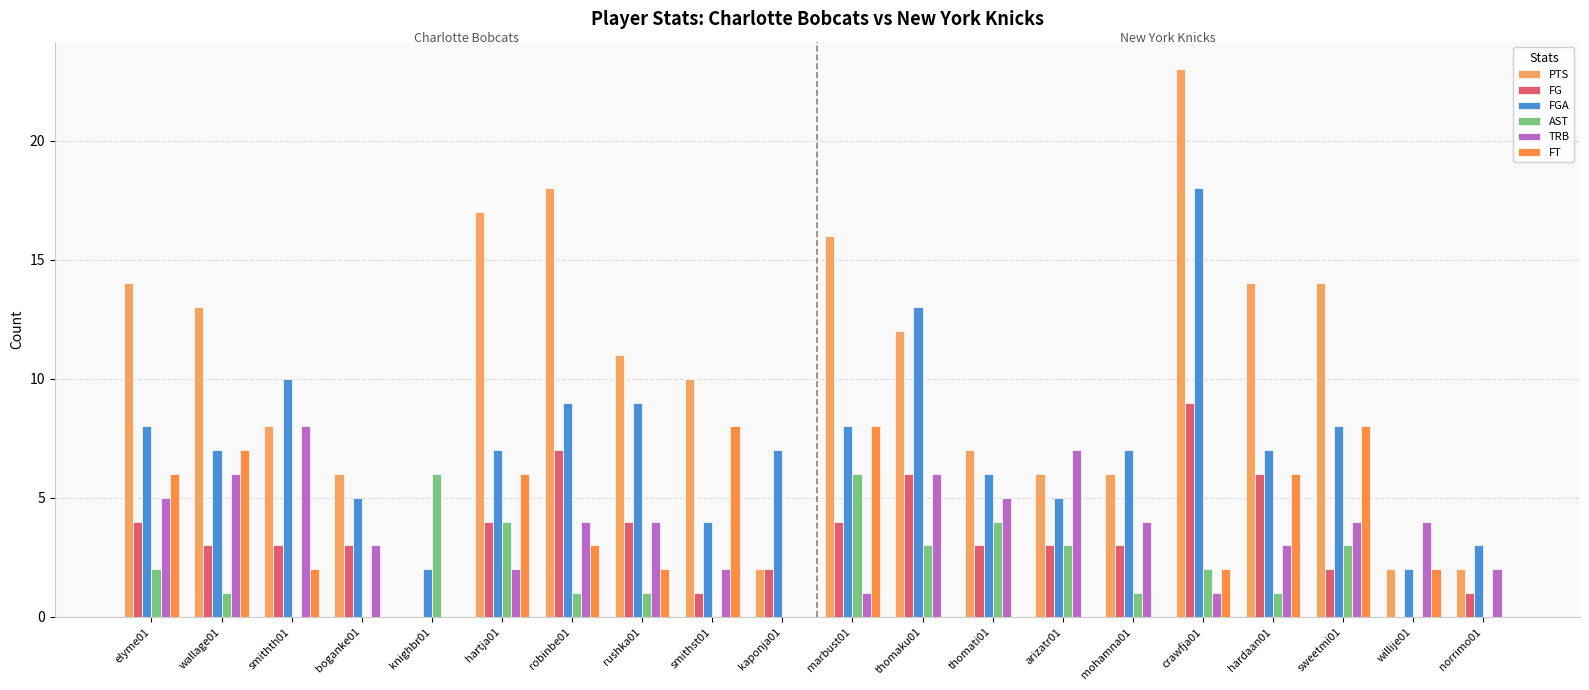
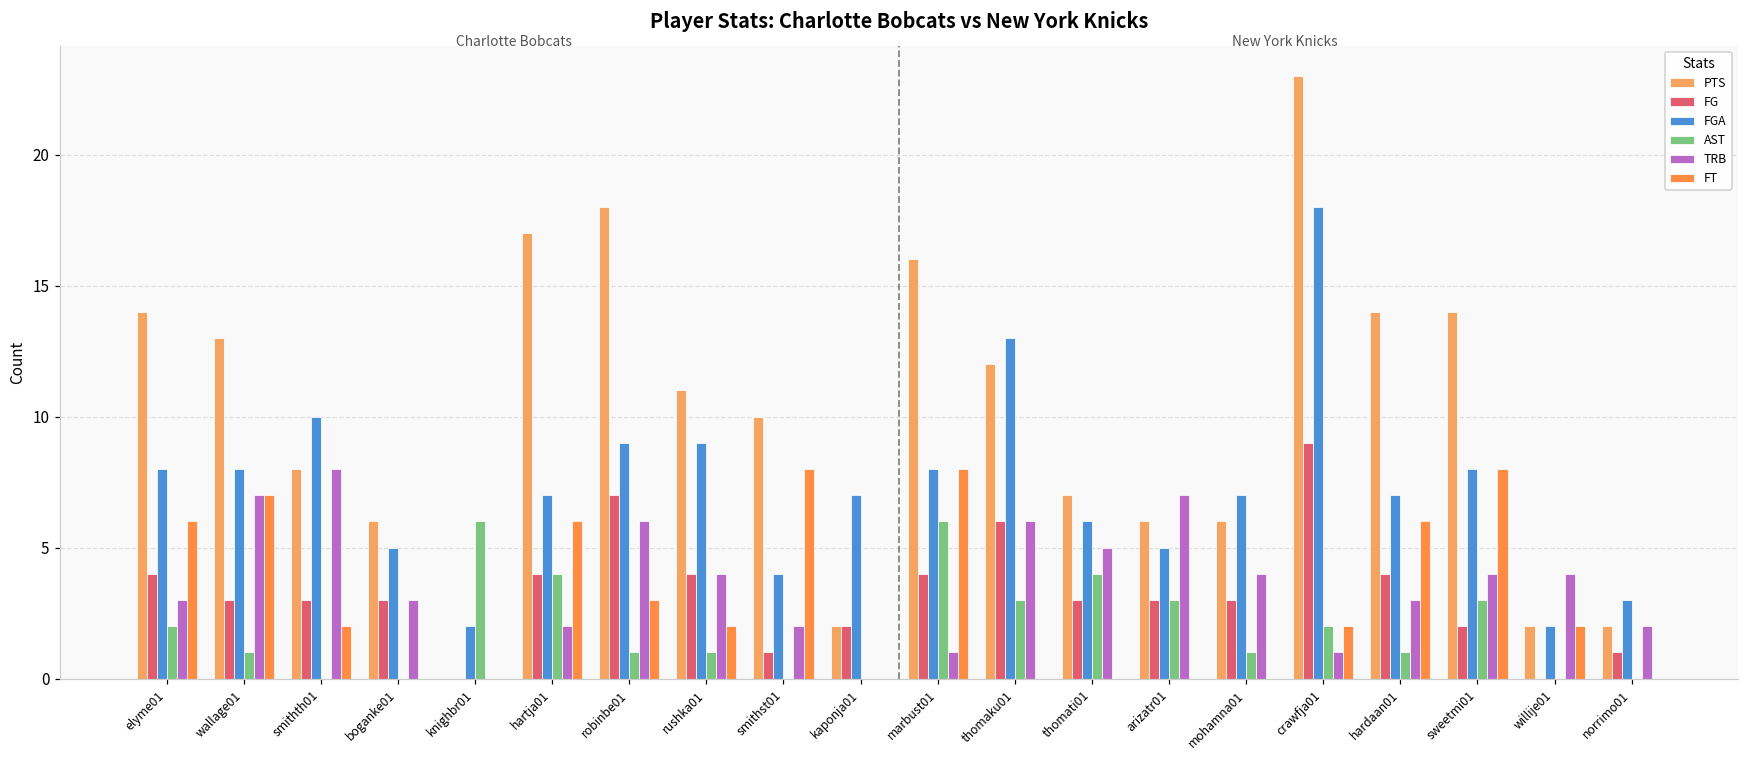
  {
    "FG": {
      "elyme01": 4,
      "wallage01": 3,
      "smithth01": 3,
      "boganke01": 3,
      "knighbr01": 0,
      "hartja01": 4,
      "robinbe01": 7,
      "rushka01": 4,
      "smithst01": 1,
      "kaponja01": 2,
      "marbust01": 4,
      "thomaku01": 6,
      "thomati01": 3,
      "arizatr01": 3,
      "mohamna01": 3,
      "crawfja01": 9,
-     "hardaan01": 6,
+     "hardaan01": 4,
      "sweetmi01": 2,
      "willije01": 0,
      "norrimo01": 1
    },
    "FGA": {
      "elyme01": 8,
-     "wallage01": 7,
+     "wallage01": 8,
      "smithth01": 10,
      "boganke01": 5,
      "knighbr01": 2,
      "hartja01": 7,
      "robinbe01": 9,
      "rushka01": 9,
      "smithst01": 4,
      "kaponja01": 7,
      "marbust01": 8,
      "thomaku01": 13,
      "thomati01": 6,
      "arizatr01": 5,
      "mohamna01": 7,
      "crawfja01": 18,
      "hardaan01": 7,
      "sweetmi01": 8,
      "willije01": 2,
      "norrimo01": 3
    },
    "AST": {
      "elyme01": 2,
      "wallage01": 1,
      "smithth01": 0,
      "boganke01": 0,
      "knighbr01": 6,
      "hartja01": 4,
      "robinbe01": 1,
      "rushka01": 1,
      "smithst01": 0,
      "kaponja01": 0,
      "marbust01": 6,
      "thomaku01": 3,
      "thomati01": 4,
      "arizatr01": 3,
      "mohamna01": 1,
      "crawfja01": 2,
      "hardaan01": 1,
      "sweetmi01": 3,
      "willije01": 0,
      "norrimo01": 0
    },
    "TRB": {
-     "elyme01": 5,
-     "wallage01": 6,
+     "elyme01": 3,
+     "wallage01": 7,
      "smithth01": 8,
      "boganke01": 3,
      "knighbr01": 0,
      "hartja01": 2,
-     "robinbe01": 4,
+     "robinbe01": 6,
      "rushka01": 4,
      "smithst01": 2,
      "kaponja01": 0,
      "marbust01": 1,
      "thomaku01": 6,
      "thomati01": 5,
      "arizatr01": 7,
      "mohamna01": 4,
      "crawfja01": 1,
      "hardaan01": 3,
      "sweetmi01": 4,
      "willije01": 4,
      "norrimo01": 2
    }
  }
